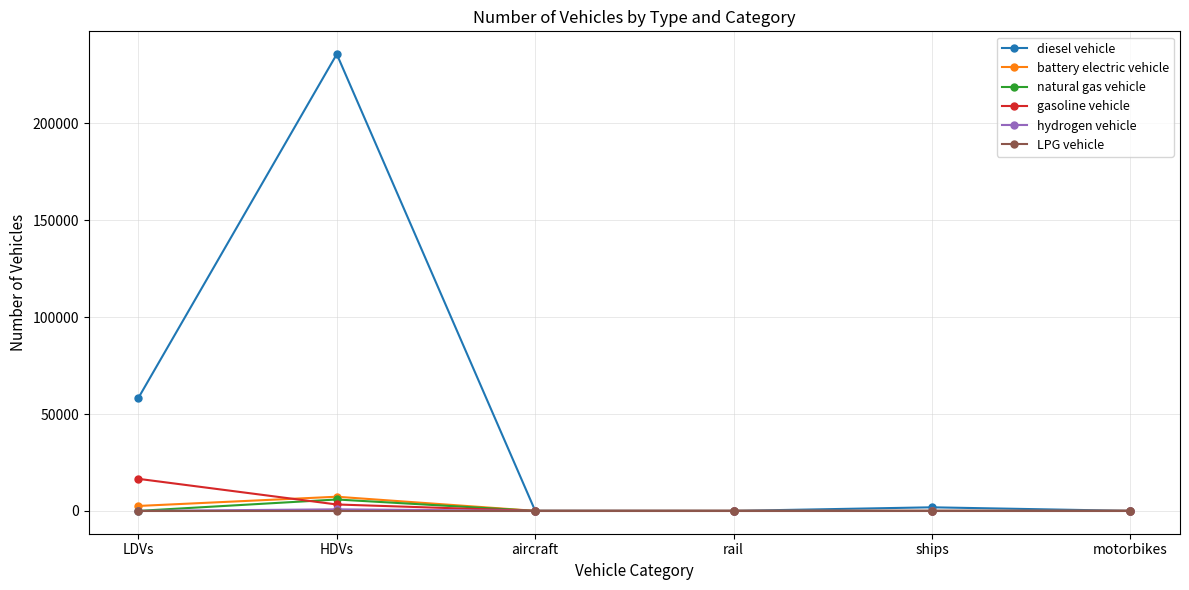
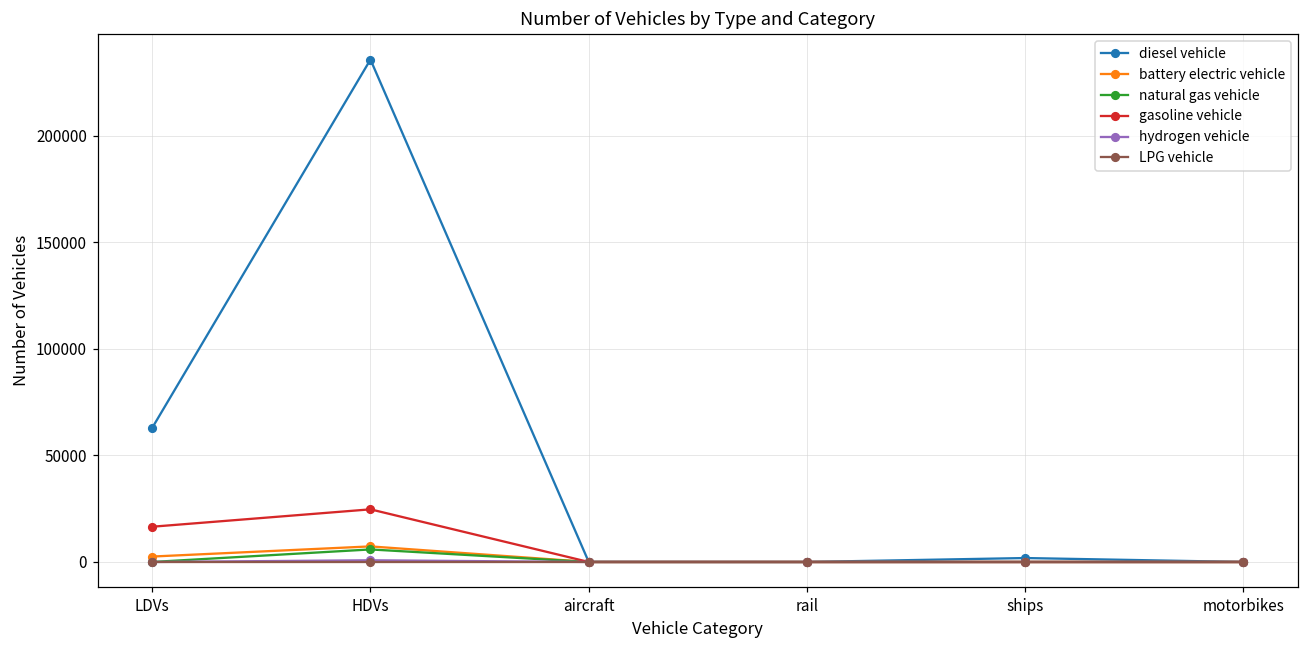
  {
    "diesel vehicle": {
-     "LDVs": 58000,
+     "LDVs": 63000,
      "HDVs": 236000,
      "ships": 2000
    },
    "battery electric vehicle": {
      "LDVs": 3000,
      "HDVs": 7000
    },
    "natural gas vehicle": {
      "HDVs": 6000
    },
    "gasoline vehicle": {
      "LDVs": 17000,
-     "HDVs": 3000
+     "HDVs": 25000
    }
  }
